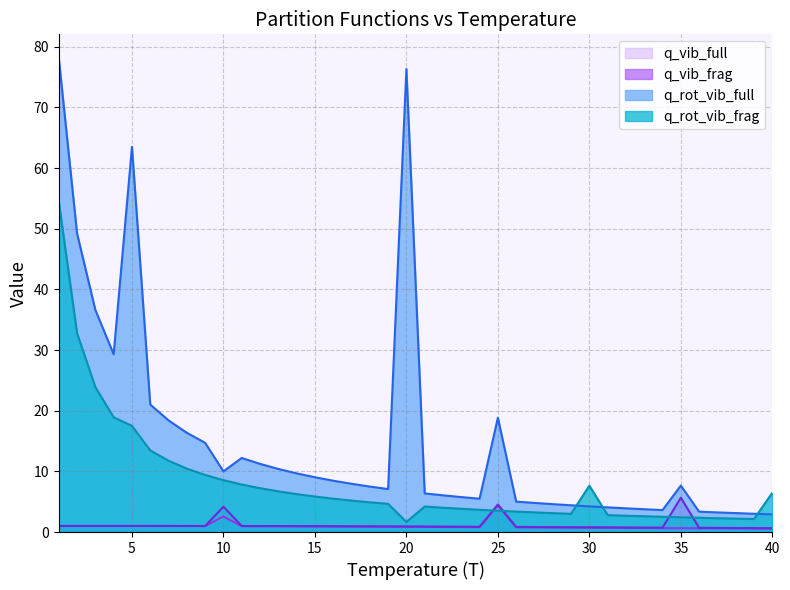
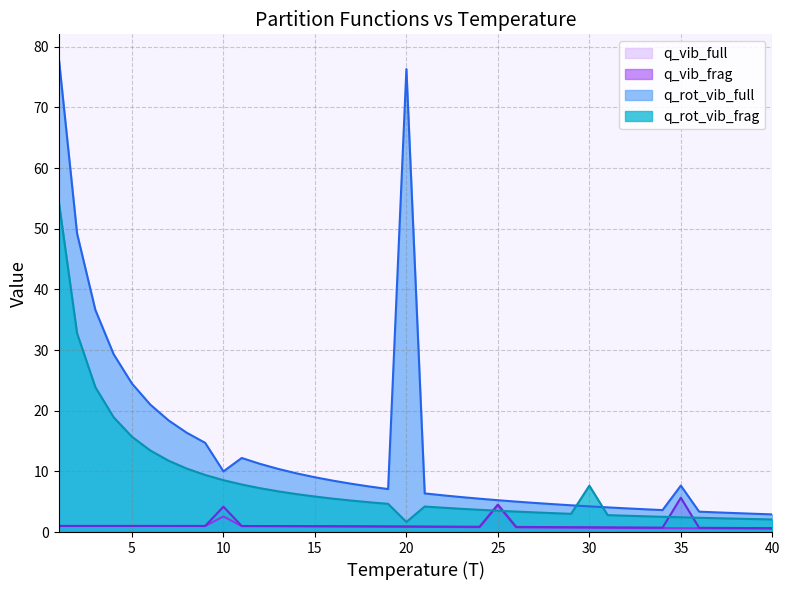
  {
    "q_vib_full": {
      "10": 3,
      "35": 1
    },
    "q_vib_frag": {
      "10": 4,
      "35": 6
    },
    "q_rot_vib_full": {
-     "5": 63,
+     "5": 24,
      "10": 10,
      "15": 9,
      "20": 76,
-     "25": 19,
+     "25": 5,
      "30": 4,
      "35": 8,
      "40": 3
    },
    "q_rot_vib_frag": {
-     "5": 18,
+     "5": 16,
      "10": 9,
      "15": 6,
      "20": 2,
      "25": 4,
      "30": 8,
      "35": 2,
-     "40": 6
+     "40": 2
    }
  }
